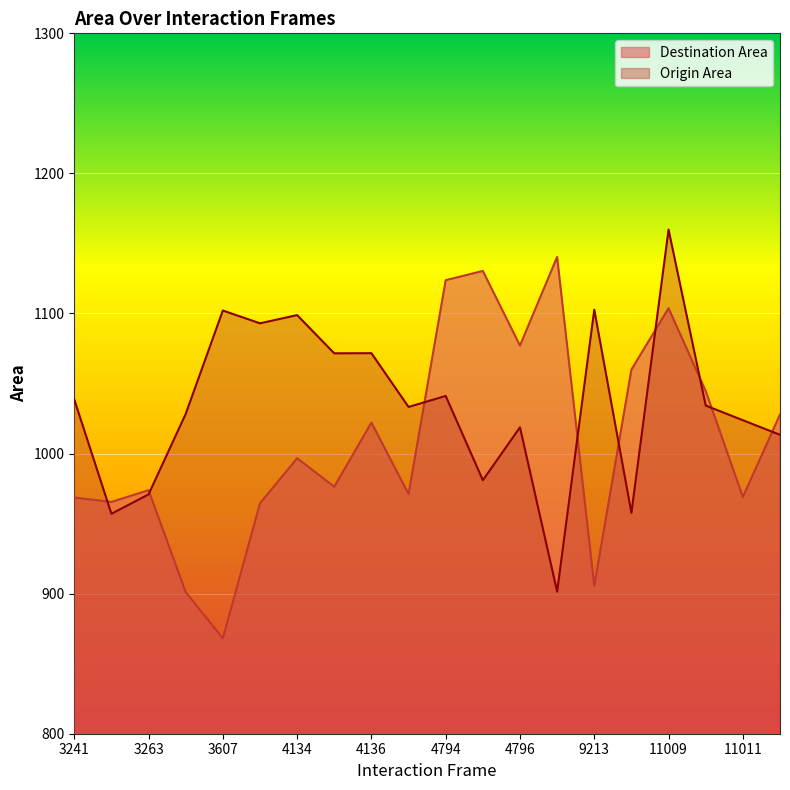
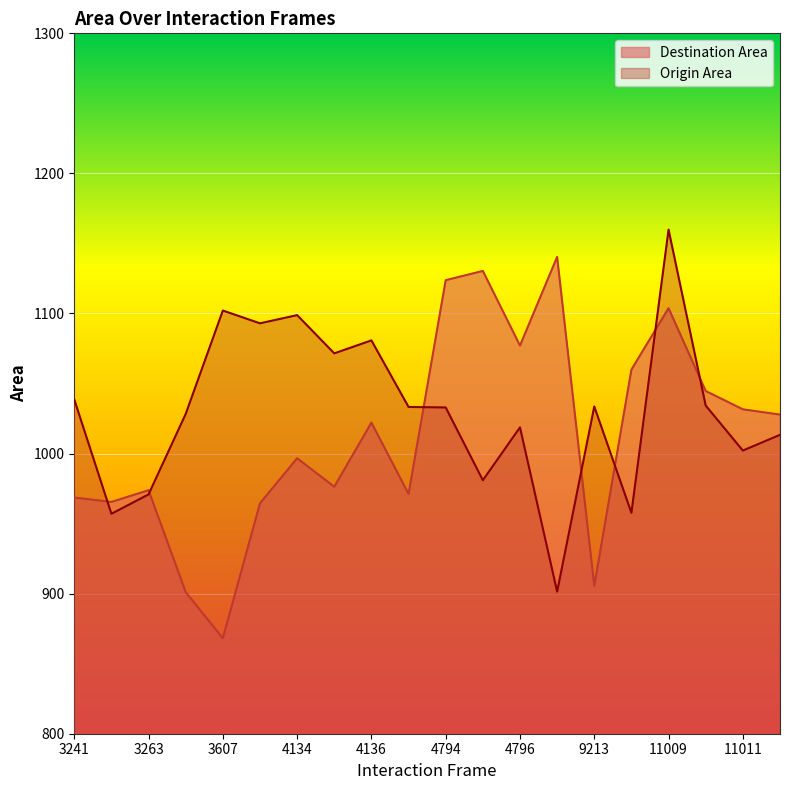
  {
    "Destination Area": {
      "3241": 969,
      "3263": 974,
      "3607": 868,
      "4134": 997,
      "4136": 1022,
      "4794": 1124,
      "4796": 1077,
      "9213": 906,
      "11009": 1104,
-     "11011": 969
+     "11011": 1032
    },
    "Origin Area": {
      "3241": 1039,
      "3263": 971,
      "3607": 1102,
      "4134": 1099,
-     "4136": 1072,
-     "4794": 1041,
+     "4136": 1081,
+     "4794": 1033,
      "4796": 1019,
-     "9213": 1103,
+     "9213": 1034,
      "11009": 1160,
-     "11011": 1024
+     "11011": 1002
    }
  }
